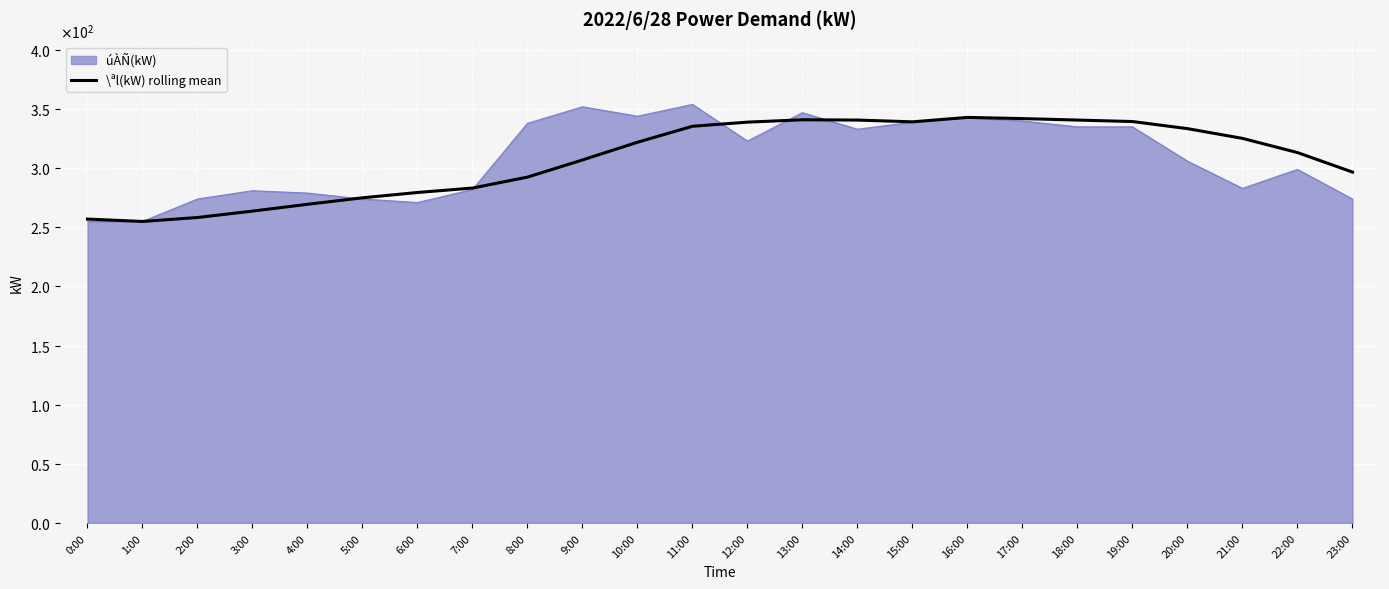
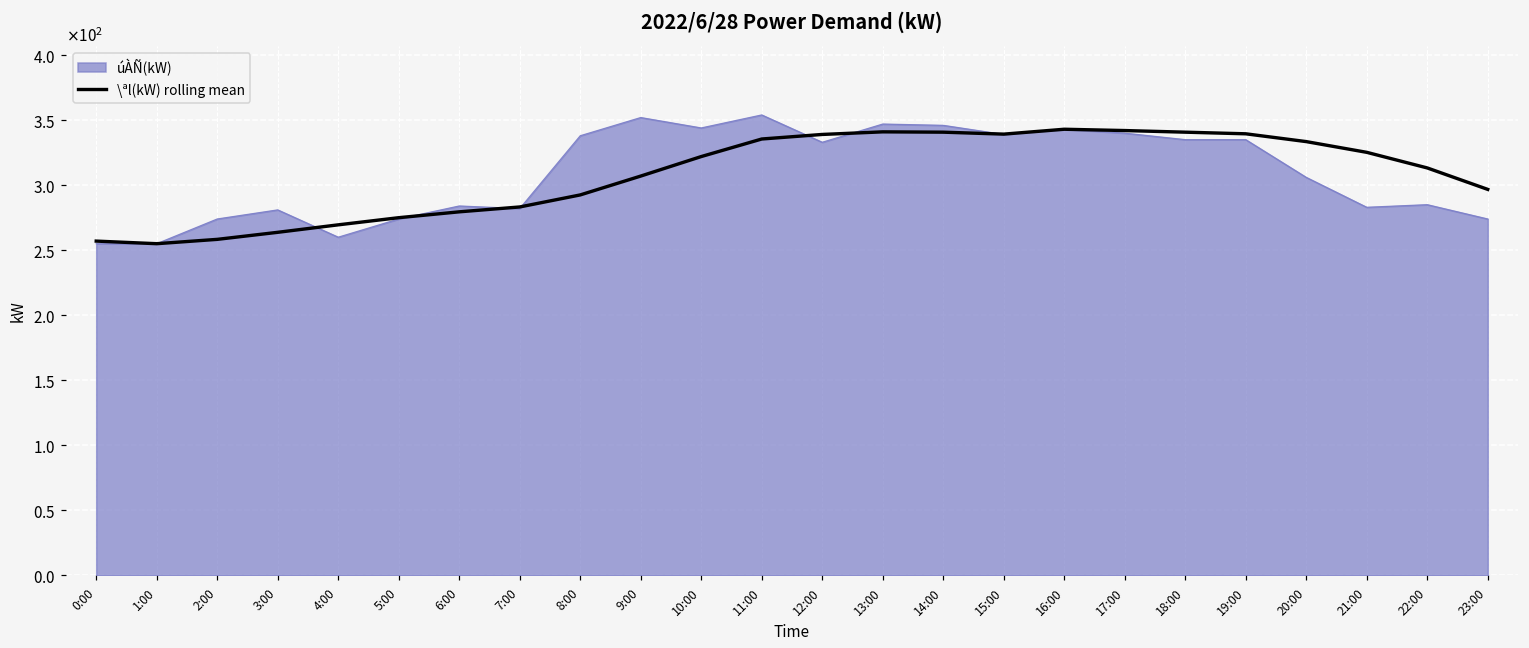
  {
    "úÀÑ(kW)": {
      "2:00": 274,
      "3:00": 281,
-     "4:00": 279,
-     "6:00": 271,
+     "4:00": 260,
+     "6:00": 284,
      "8:00": 338,
      "9:00": 352,
      "10:00": 344,
      "11:00": 354,
-     "12:00": 323,
+     "12:00": 333,
      "13:00": 347,
-     "14:00": 333,
+     "14:00": 346,
      "18:00": 335,
      "19:00": 335,
      "20:00": 306,
      "21:00": 283,
-     "22:00": 299,
+     "22:00": 285,
      "23:00": 274
    },
    "\\ªl(kW) rolling mean": {
      "2:00": 258,
      "3:00": 264,
      "4:00": 270,
      "6:00": 280,
      "8:00": 293,
      "9:00": 307,
      "10:00": 322,
      "11:00": 336,
      "12:00": 339,
      "13:00": 341,
      "14:00": 341,
      "18:00": 341,
      "19:00": 340,
      "20:00": 334,
      "21:00": 325,
      "22:00": 313,
      "23:00": 297
    }
  }
